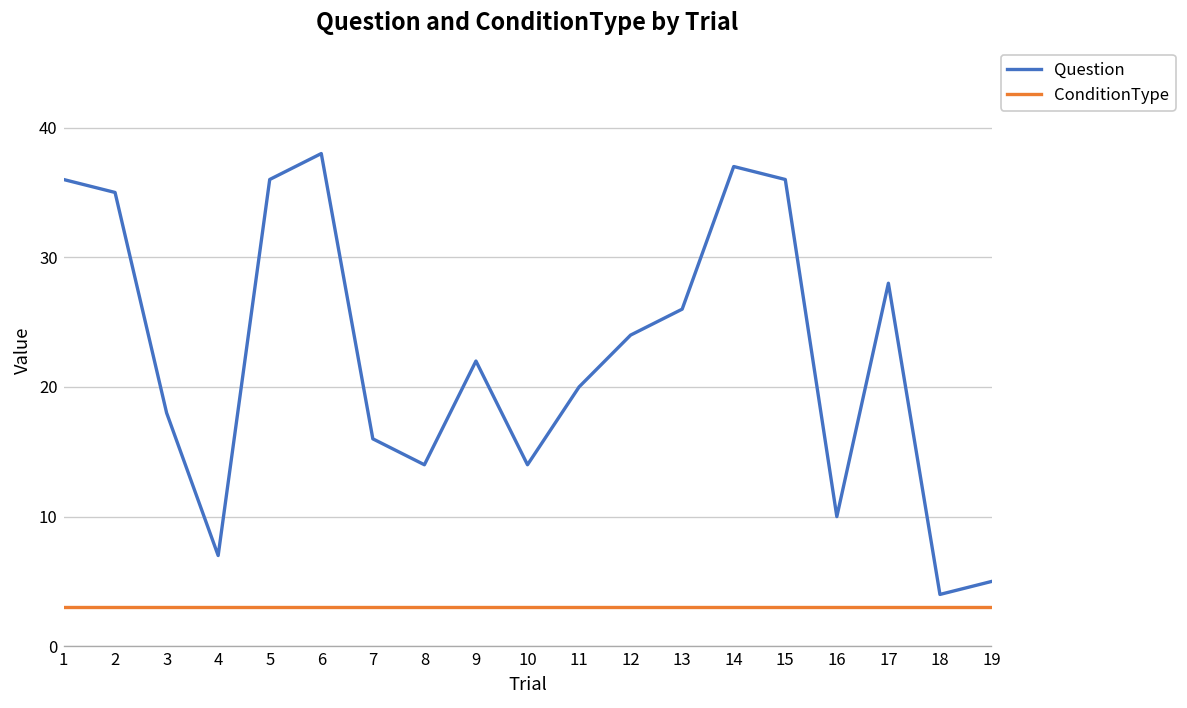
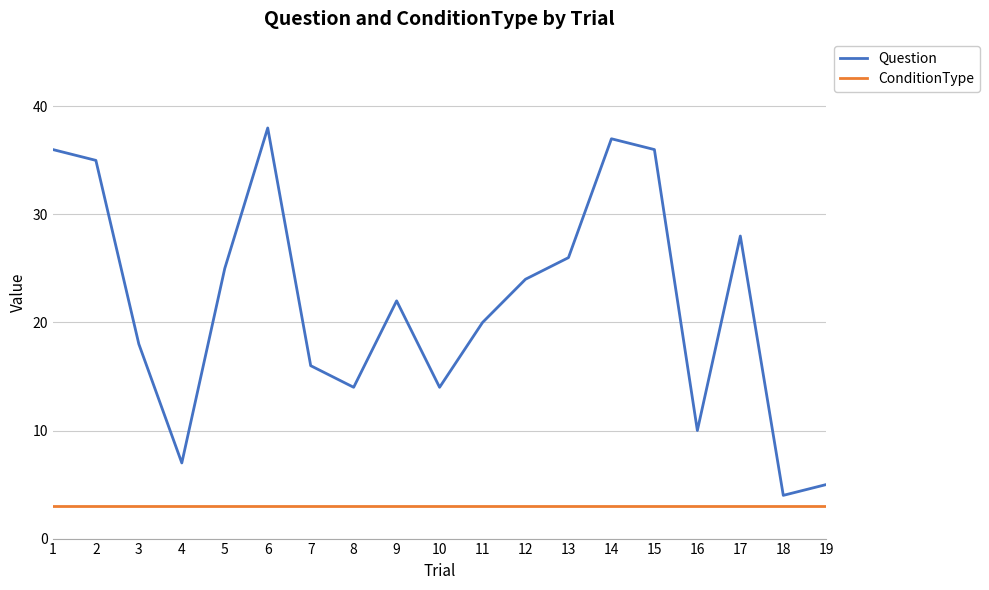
  {
    "Question": {
      "1": 36,
      "2": 35,
      "3": 18,
      "4": 7,
-     "5": 36,
+     "5": 25,
      "6": 38,
      "7": 16,
      "8": 14,
      "9": 22,
      "10": 14,
      "11": 20,
      "12": 24,
      "13": 26,
      "14": 37,
      "15": 36,
      "16": 10,
      "17": 28,
      "18": 4,
      "19": 5
    },
    "ConditionType": {
      "1": 3,
      "2": 3,
      "3": 3,
      "4": 3,
      "5": 3,
      "6": 3,
      "7": 3,
      "8": 3,
      "9": 3,
      "10": 3,
      "11": 3,
      "12": 3,
      "13": 3,
      "14": 3,
      "15": 3,
      "16": 3,
      "17": 3,
      "18": 3,
      "19": 3
    }
  }
